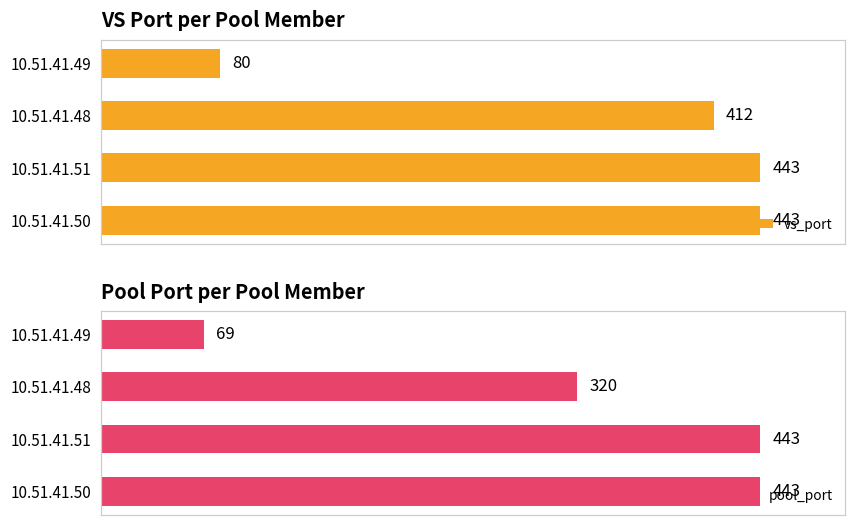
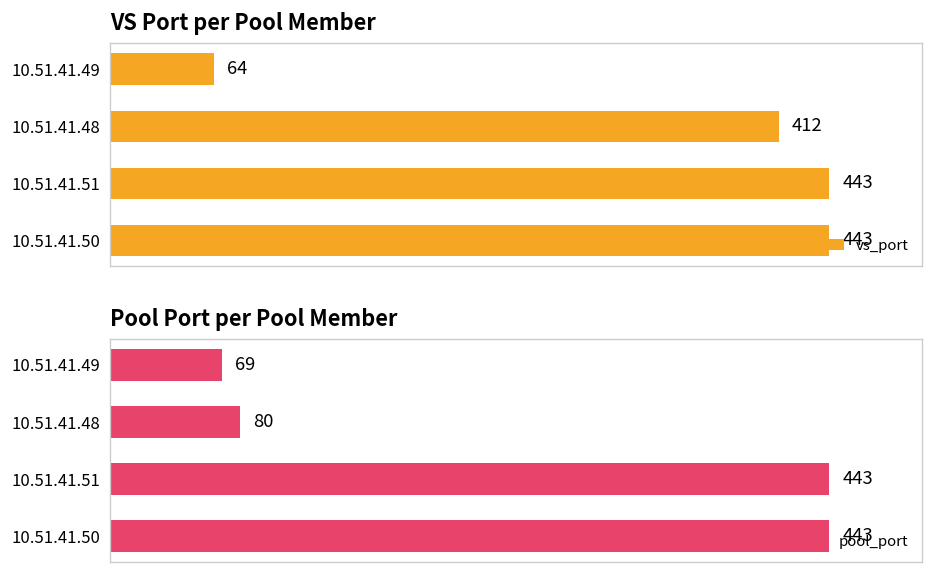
  {
    "VS Port per Pool Member": {
-     "10.51.41.49": 80,
+     "10.51.41.49": 64,
      "10.51.41.48": 412,
      "10.51.41.51": 443,
      "10.51.41.50": 443
    },
    "Pool Port per Pool Member": {
      "10.51.41.49": 69,
-     "10.51.41.48": 320,
+     "10.51.41.48": 80,
      "10.51.41.51": 443,
      "10.51.41.50": 443
    }
  }
